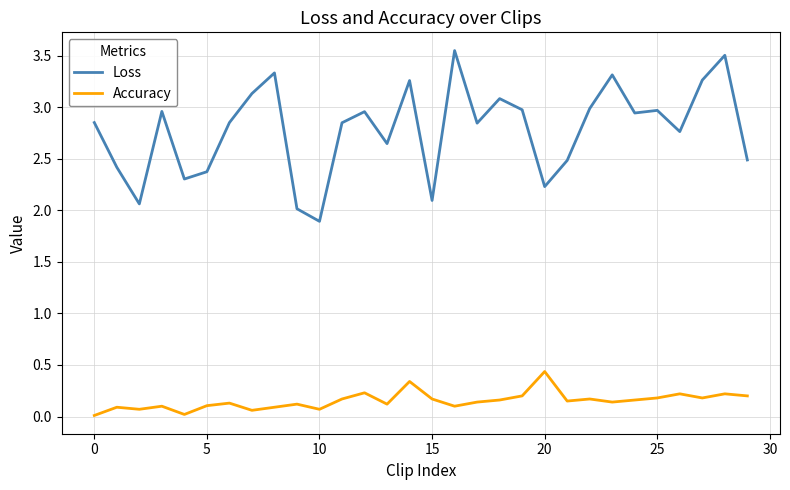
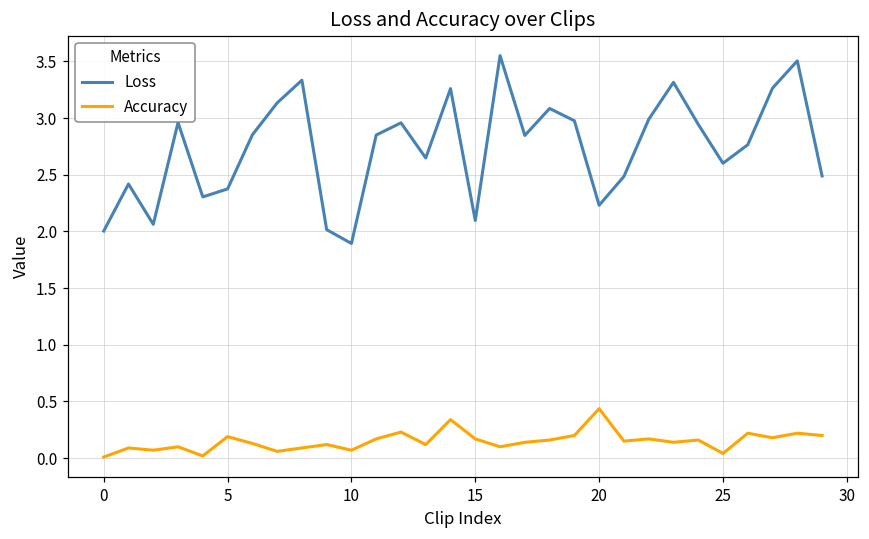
  {
    "Loss": {
-     "0": 2.85,
+     "0": 2.00,
      "5": 2.38,
      "10": 1.89,
      "15": 2.10,
      "20": 2.23,
-     "25": 2.97
+     "25": 2.60
    },
    "Accuracy": {
      "0": 0.01,
-     "5": 0.11,
+     "5": 0.19,
      "10": 0.07,
      "15": 0.17,
      "20": 0.44,
-     "25": 0.18
+     "25": 0.04
    }
  }
